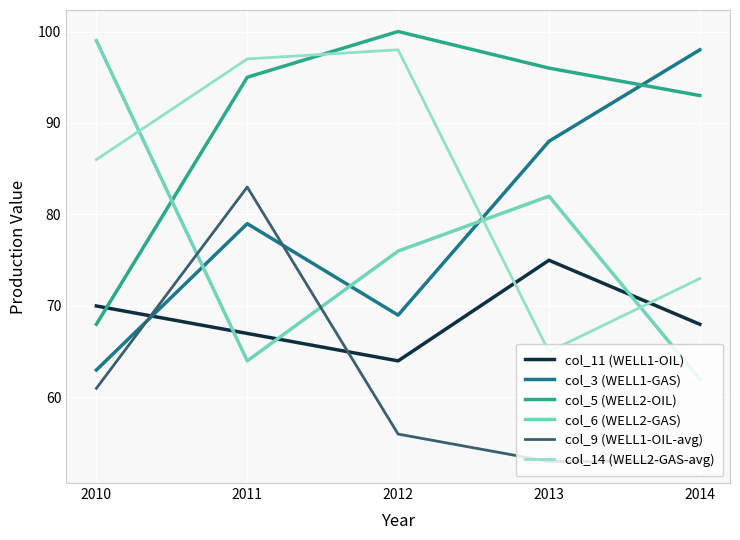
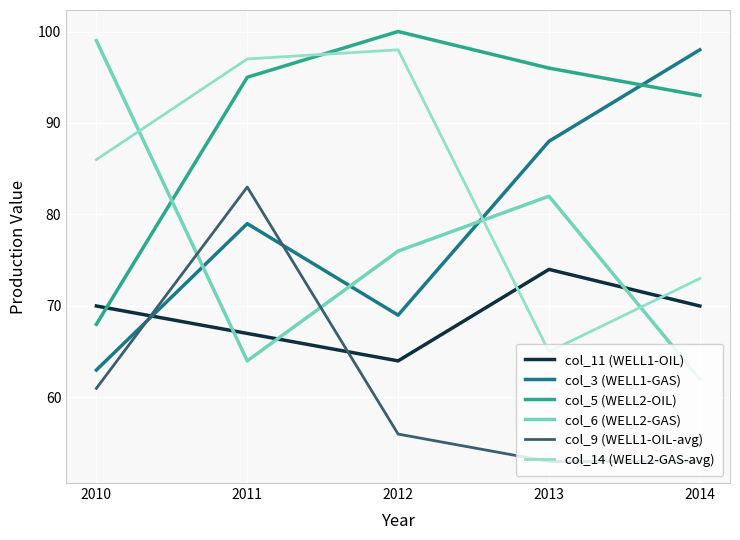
  {
    "col_11 (WELL1-OIL)": {
      "2010": 70,
      "2011": 67,
      "2012": 64,
-     "2013": 75,
-     "2014": 68
+     "2013": 74,
+     "2014": 70
    }
  }
